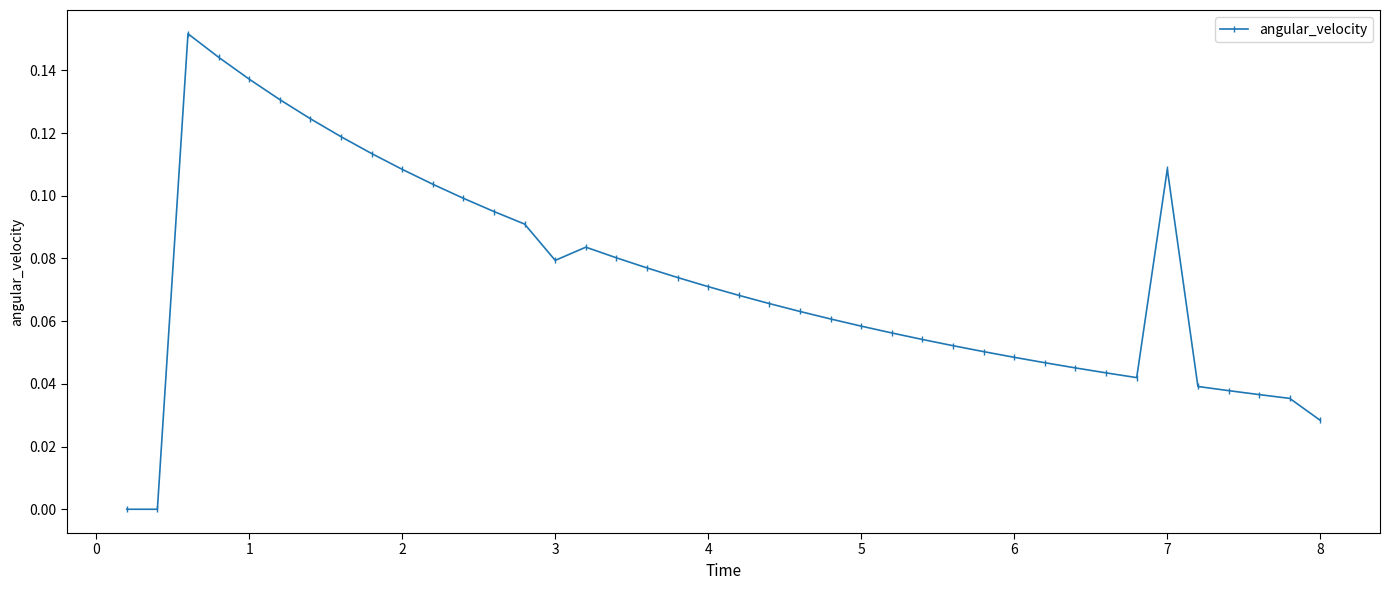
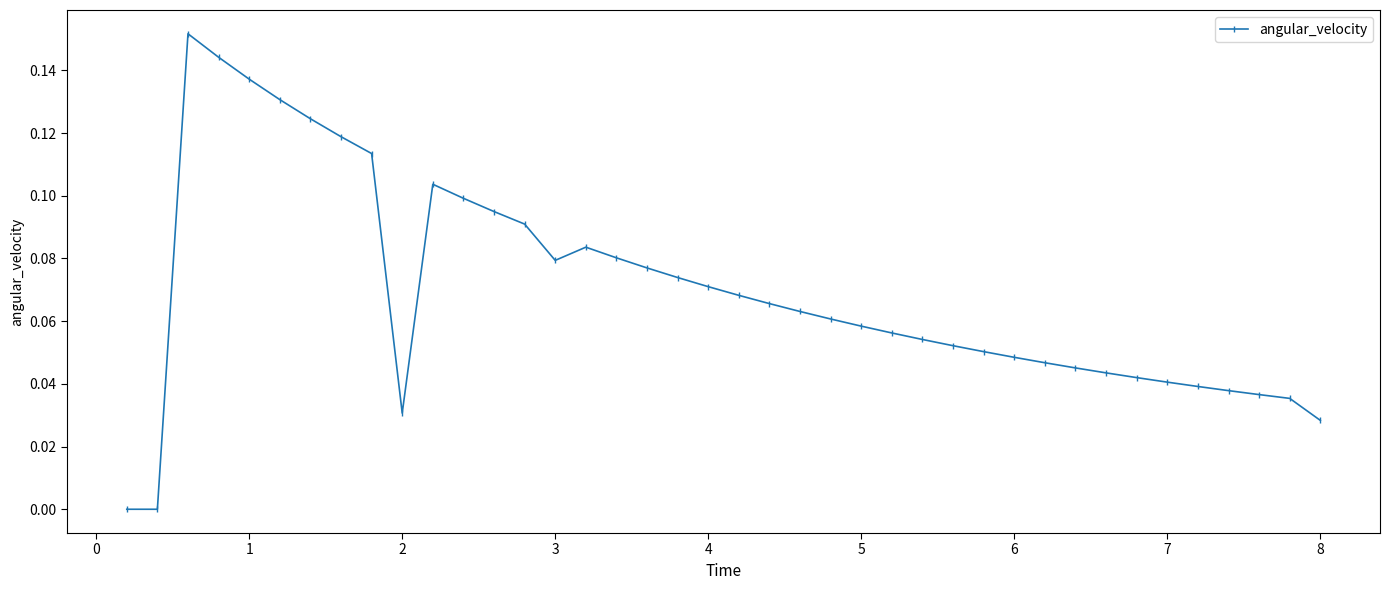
  {
    "1": 0.137,
-   "2": 0.108,
+   "2": 0.031,
    "3": 0.079,
    "4": 0.071,
    "5": 0.058,
    "6": 0.048,
-   "7": 0.108,
+   "7": 0.041,
    "8": 0.028
  }
